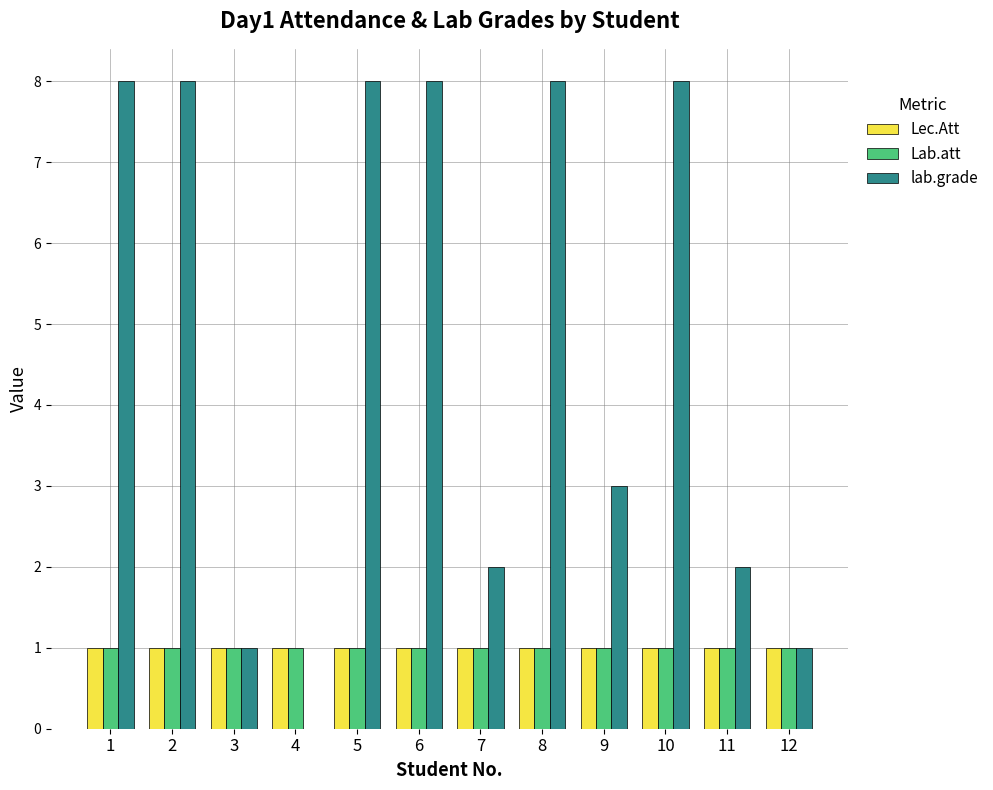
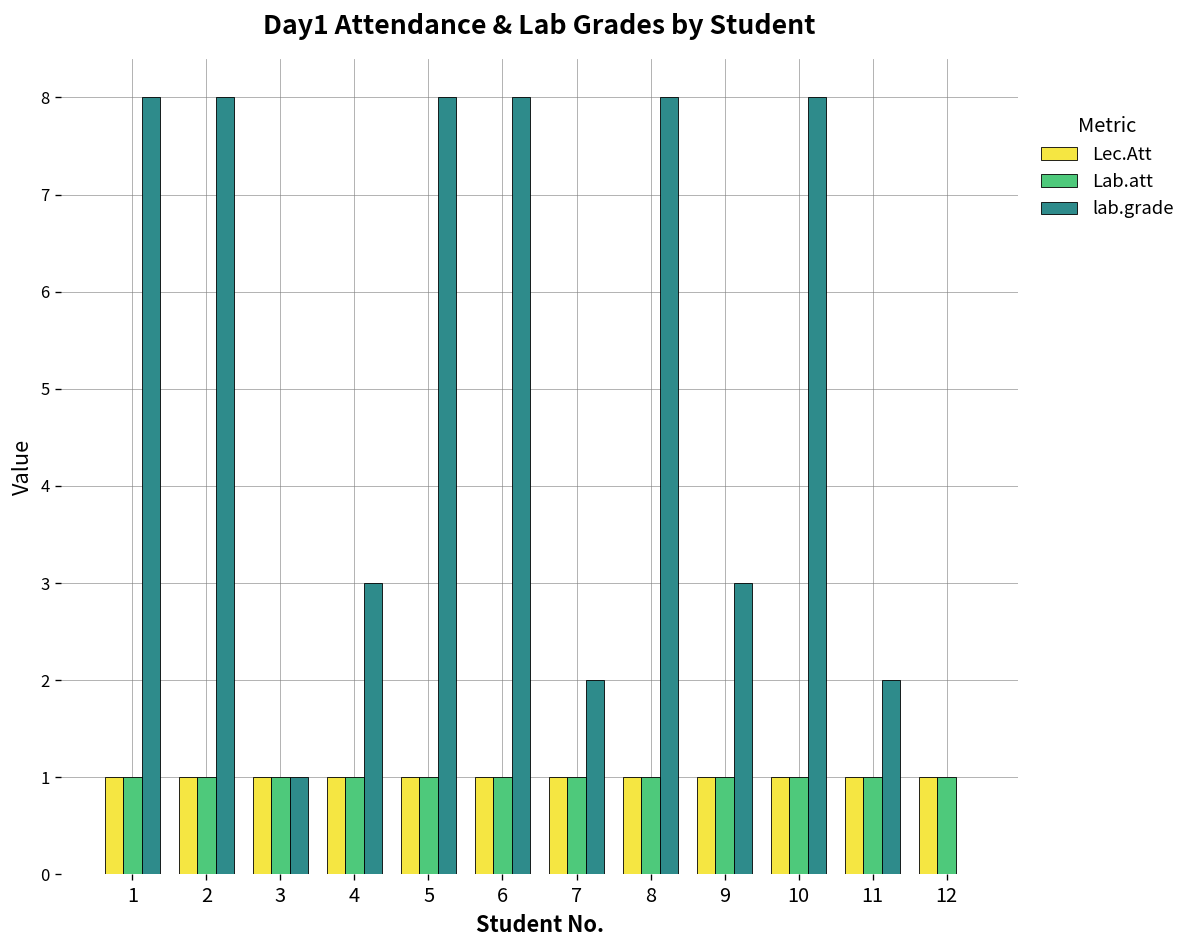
  {
    "Lec.Att": {
      "1": 1,
      "2": 1,
      "3": 1,
      "4": 1,
      "5": 1,
      "6": 1,
      "7": 1,
      "8": 1,
      "9": 1,
      "10": 1,
      "11": 1,
      "12": 1
    },
    "Lab.att": {
      "1": 1,
      "2": 1,
      "3": 1,
      "4": 1,
      "5": 1,
      "6": 1,
      "7": 1,
      "8": 1,
      "9": 1,
      "10": 1,
      "11": 1,
      "12": 1
    },
    "lab.grade": {
      "1": 8,
      "2": 8,
      "3": 1,
-     "4": 0,
+     "4": 3,
      "5": 8,
      "6": 8,
      "7": 2,
      "8": 8,
      "9": 3,
      "10": 8,
      "11": 2,
-     "12": 1
+     "12": 0
    }
  }
